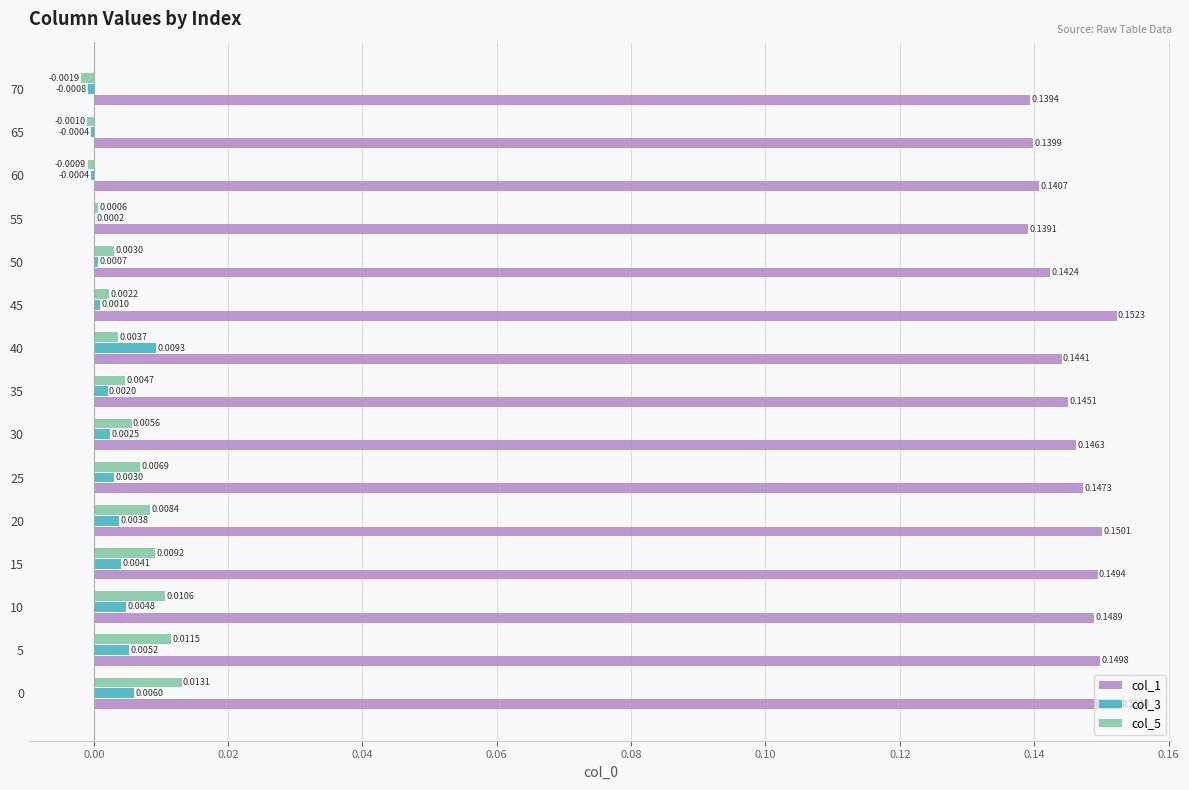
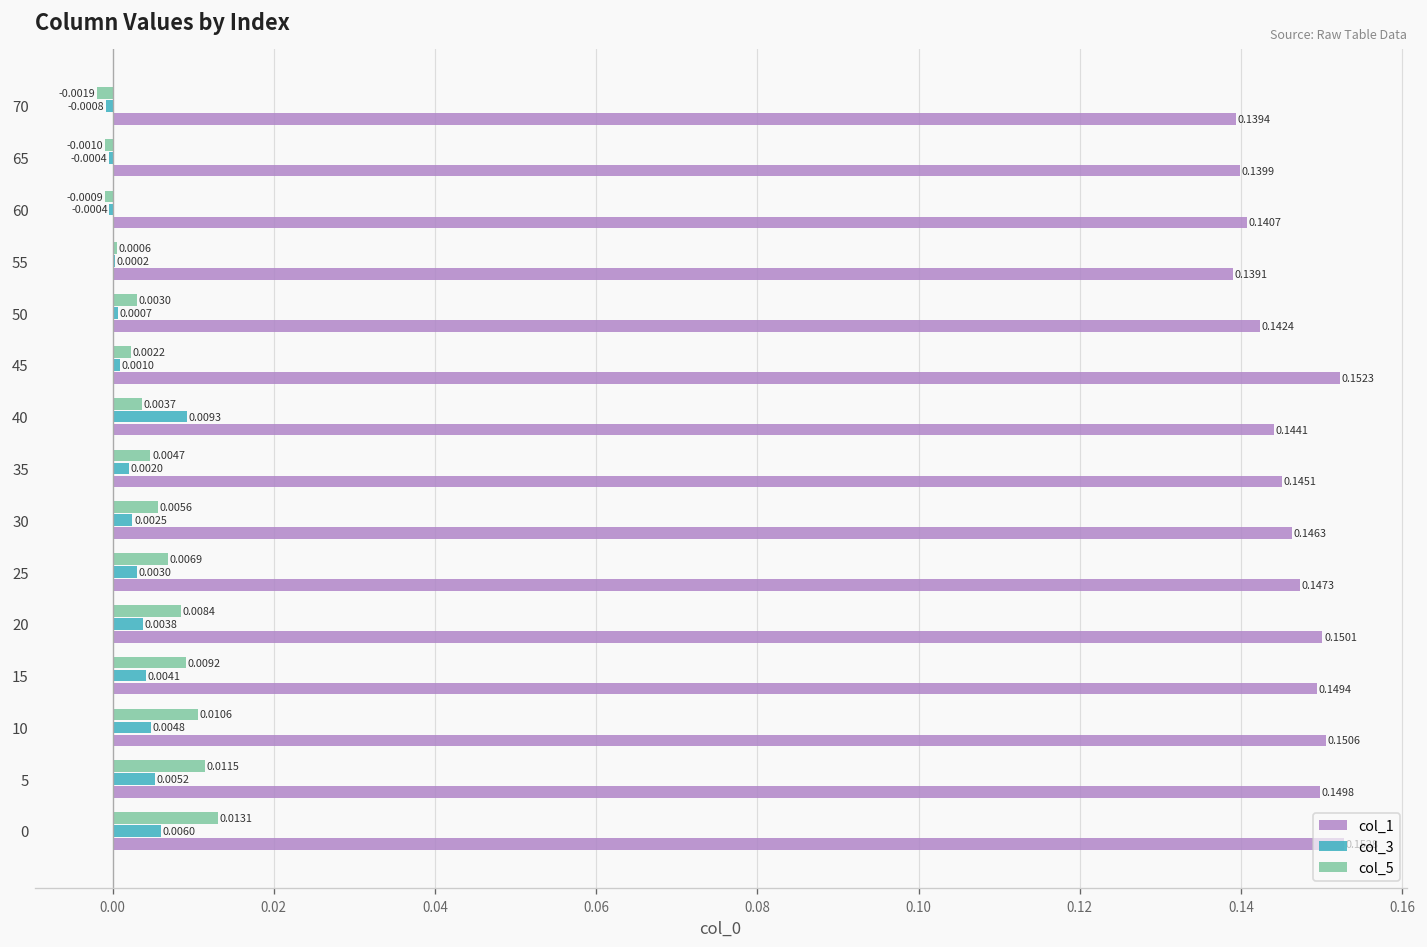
  {
    "col_1": {
      "70": 0.1394,
      "65": 0.1399,
      "60": 0.1407,
      "55": 0.1391,
      "50": 0.1424,
      "45": 0.1523,
      "40": 0.1441,
      "35": 0.1451,
      "30": 0.1463,
      "25": 0.1473,
      "20": 0.1501,
      "15": 0.1494,
-     "10": 0.1489,
+     "10": 0.1506,
      "5": 0.1498
    },
    "col_3": {
      "70": -0.0008,
      "65": -0.0004,
      "60": -0.0004,
      "55": 0.0002,
      "50": 0.0007,
      "45": 0.0010,
      "40": 0.0093,
      "35": 0.0020,
      "30": 0.0025,
      "25": 0.0030,
      "20": 0.0038,
      "15": 0.0041,
      "10": 0.0048,
      "5": 0.0052,
      "0": 0.0060
    },
    "col_5": {
      "70": -0.0019,
      "65": -0.0010,
      "60": -0.0009,
      "55": 0.0006,
      "50": 0.0030,
      "45": 0.0022,
      "40": 0.0037,
      "35": 0.0047,
      "30": 0.0056,
      "25": 0.0069,
      "20": 0.0084,
      "15": 0.0092,
      "10": 0.0106,
      "5": 0.0115,
      "0": 0.0131
    }
  }
